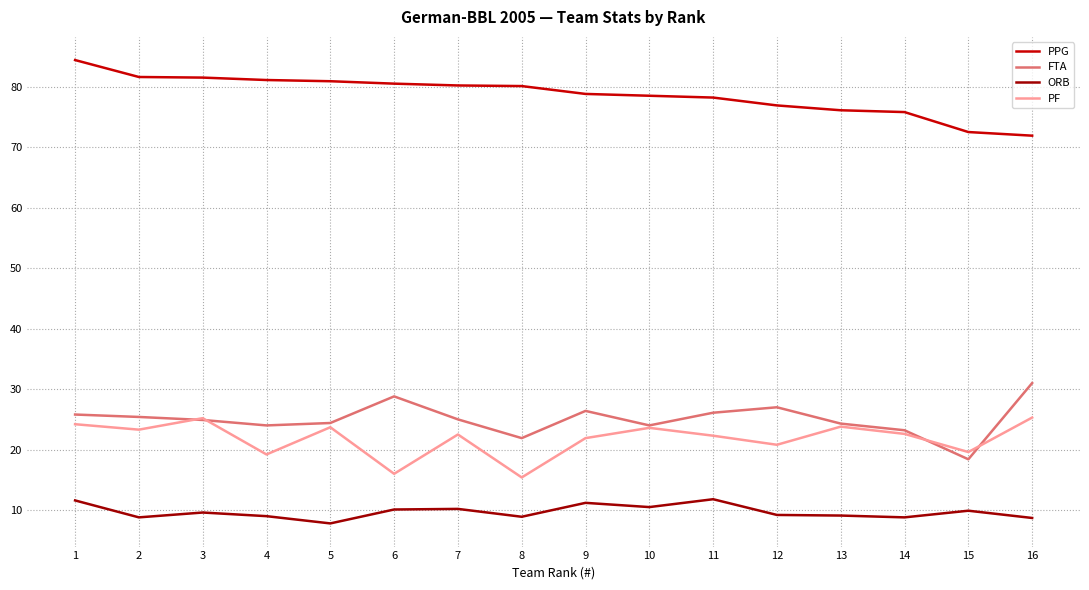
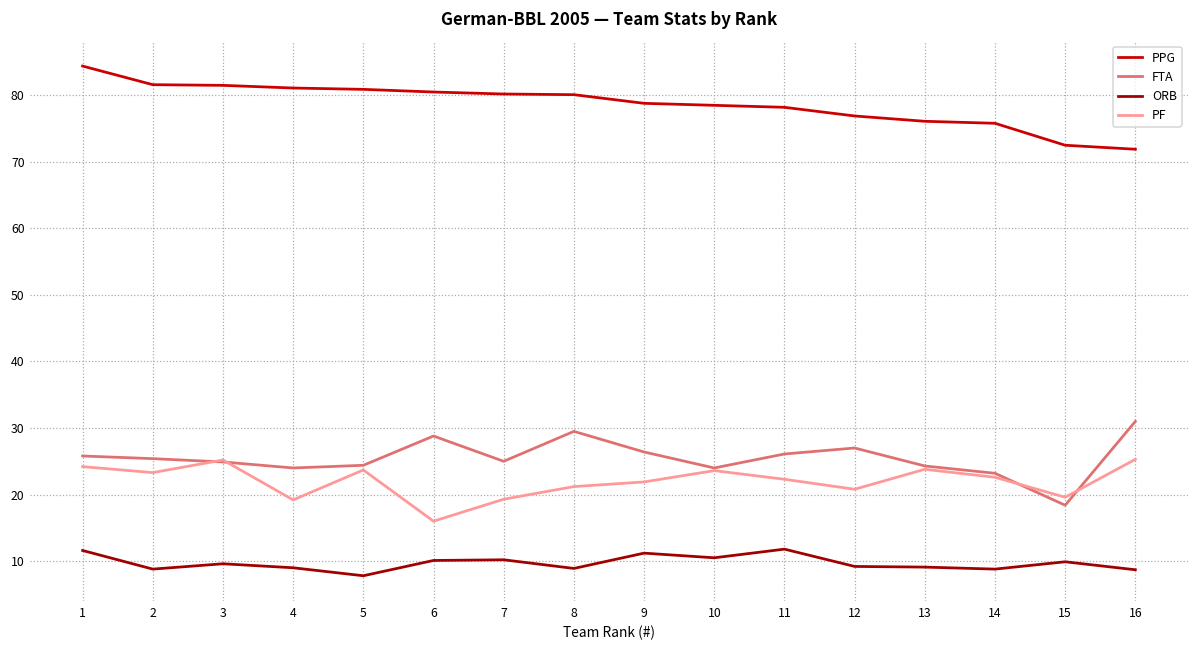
  {
    "FTA": {
      "1": 26,
      "2": 25,
      "4": 24,
      "5": 24,
      "6": 29,
      "7": 25,
-     "8": 22,
+     "8": 30,
      "9": 26,
      "11": 26,
      "12": 27,
      "13": 24,
      "14": 23,
      "15": 18,
      "16": 31
    },
    "PF": {
      "1": 24,
      "2": 23,
      "4": 19,
      "5": 24,
      "6": 16,
-     "7": 23,
-     "8": 15,
+     "7": 19,
+     "8": 21,
      "9": 22,
      "11": 22,
      "12": 21,
      "13": 24,
      "14": 23,
      "15": 20,
      "16": 25
    }
  }
